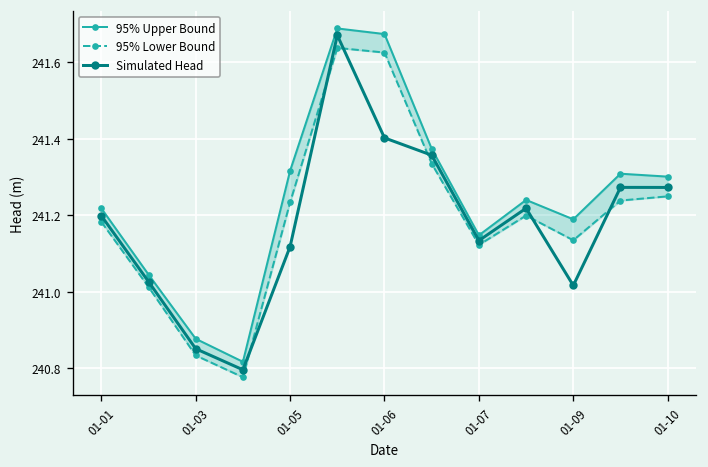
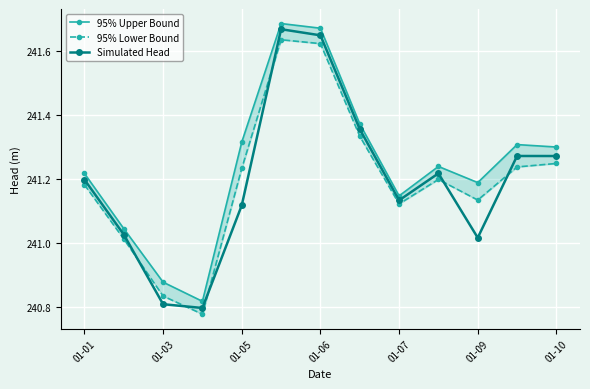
  {
    "Simulated Head": {
      "01-01": 241.20,
-     "01-03": 240.85,
+     "01-03": 240.81,
      "01-05": 241.12,
-     "01-06": 241.40,
+     "01-06": 241.65,
      "01-07": 241.13,
      "01-09": 241.02,
      "01-10": 241.27
    }
  }
